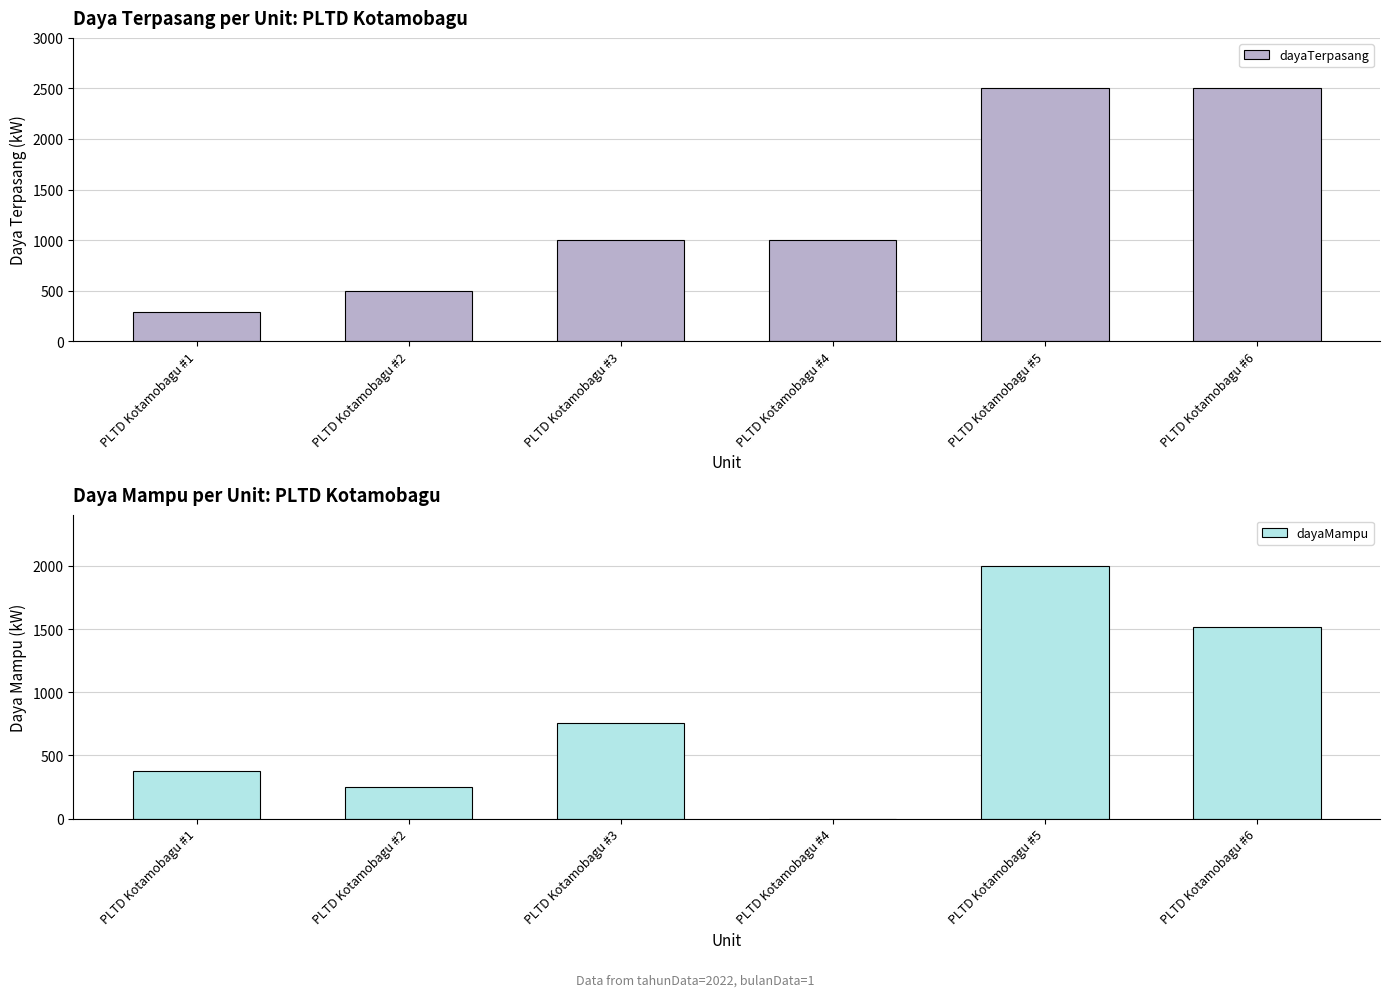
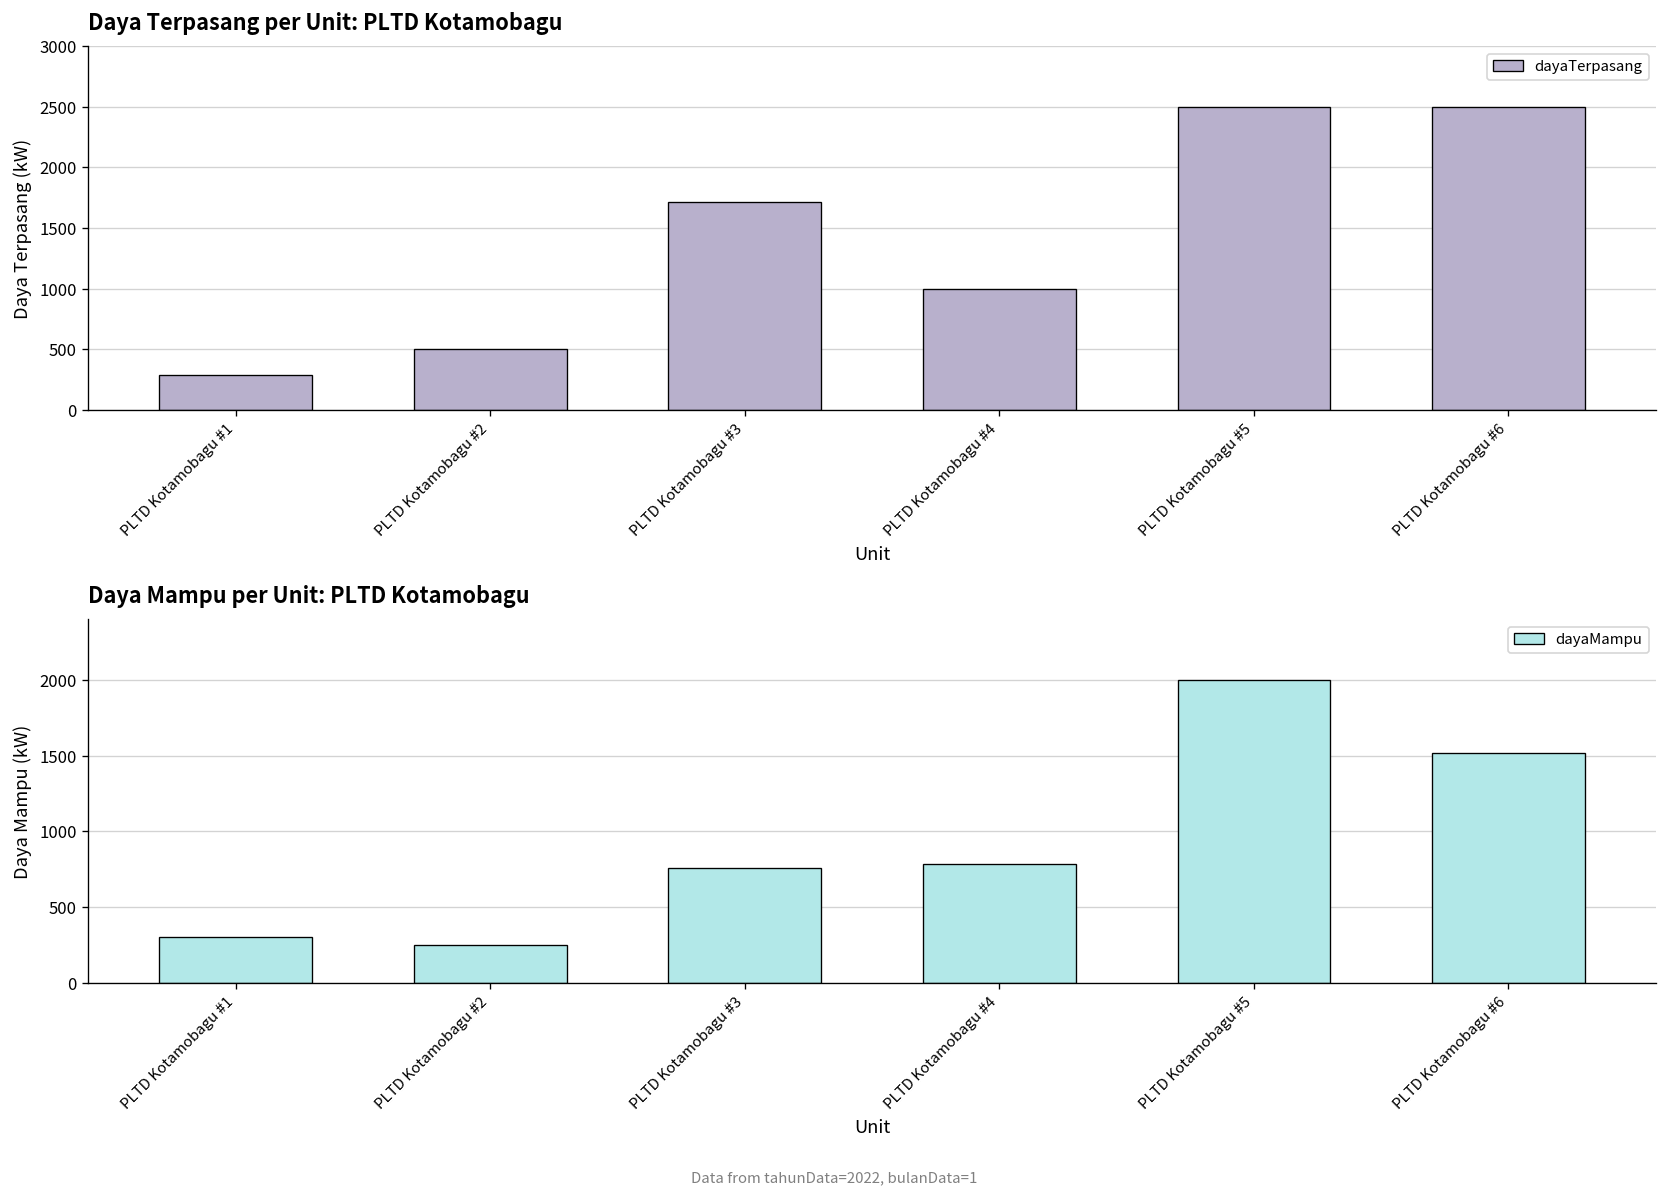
  {
    "Daya Terpasang per Unit: PLTD Kotamobagu": {
      "PLTD Kotamobagu #1": 290,
      "PLTD Kotamobagu #2": 500,
-     "PLTD Kotamobagu #3": 1000,
+     "PLTD Kotamobagu #3": 1710,
      "PLTD Kotamobagu #4": 1000,
      "PLTD Kotamobagu #5": 2500,
      "PLTD Kotamobagu #6": 2500
    },
    "Daya Mampu per Unit: PLTD Kotamobagu": {
-     "PLTD Kotamobagu #1": 380,
+     "PLTD Kotamobagu #1": 300,
      "PLTD Kotamobagu #2": 250,
      "PLTD Kotamobagu #3": 760,
-     "PLTD Kotamobagu #4": 0,
+     "PLTD Kotamobagu #4": 790,
      "PLTD Kotamobagu #5": 2000,
      "PLTD Kotamobagu #6": 1510
    }
  }
